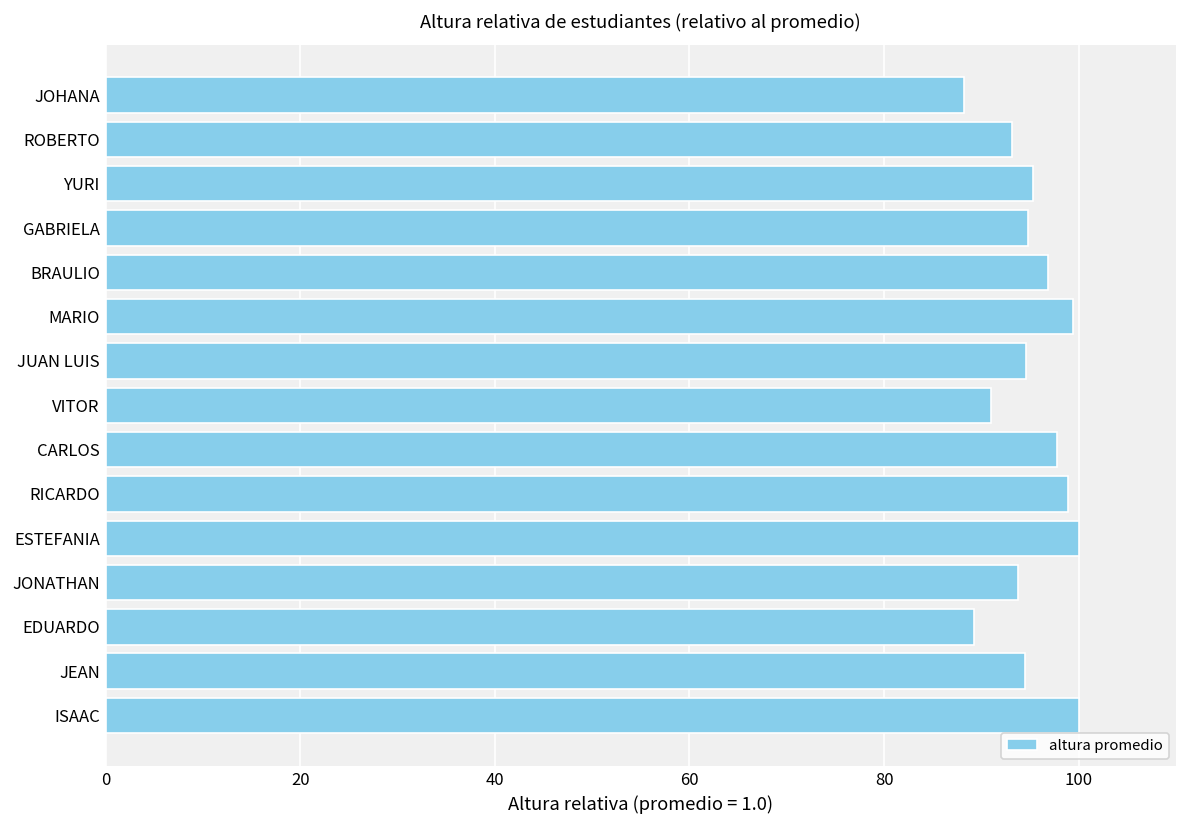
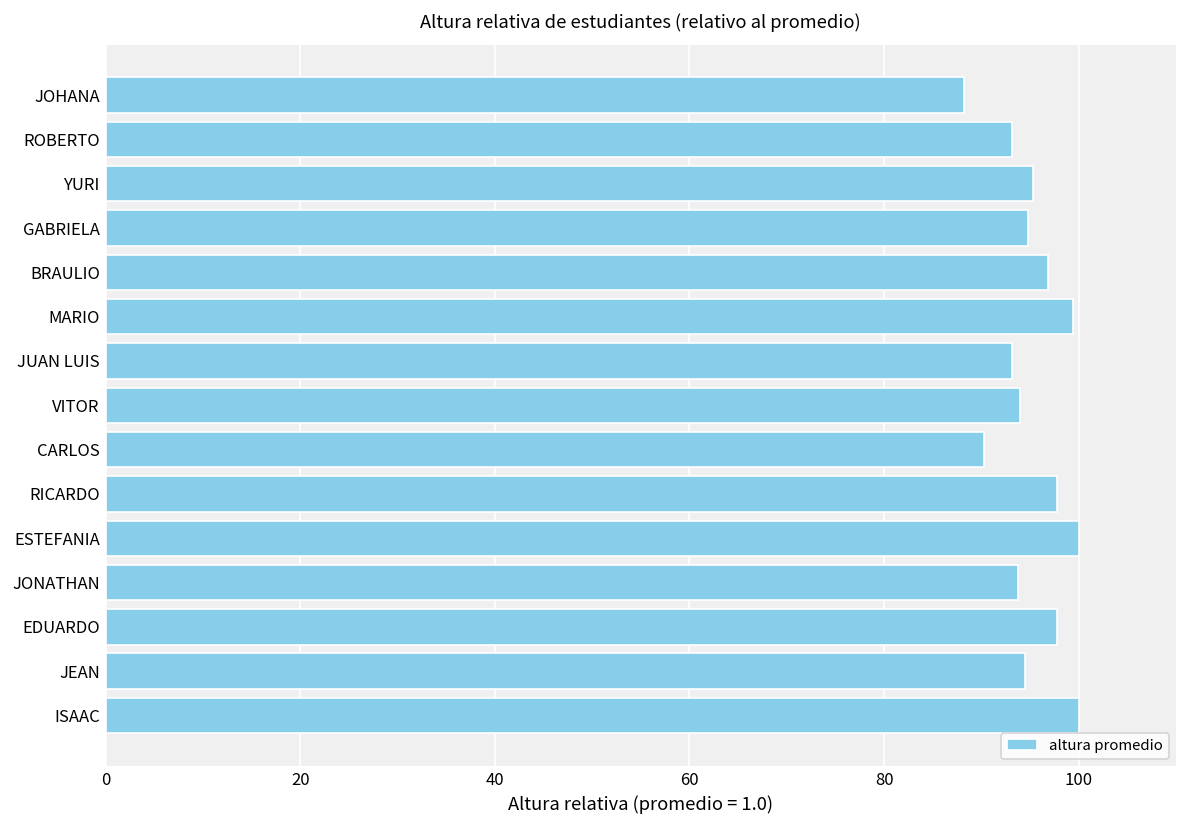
  {
    "JOHANA": 88,
    "ROBERTO": 93,
    "YURI": 95,
    "GABRIELA": 95,
    "BRAULIO": 97,
    "MARIO": 99,
-   "JUAN LUIS": 95,
-   "VITOR": 91,
-   "CARLOS": 98,
-   "RICARDO": 99,
+   "JUAN LUIS": 93,
+   "VITOR": 94,
+   "CARLOS": 90,
+   "RICARDO": 98,
    "ESTEFANIA": 100,
    "JONATHAN": 94,
-   "EDUARDO": 89,
+   "EDUARDO": 98,
    "JEAN": 95,
    "ISAAC": 100
  }
